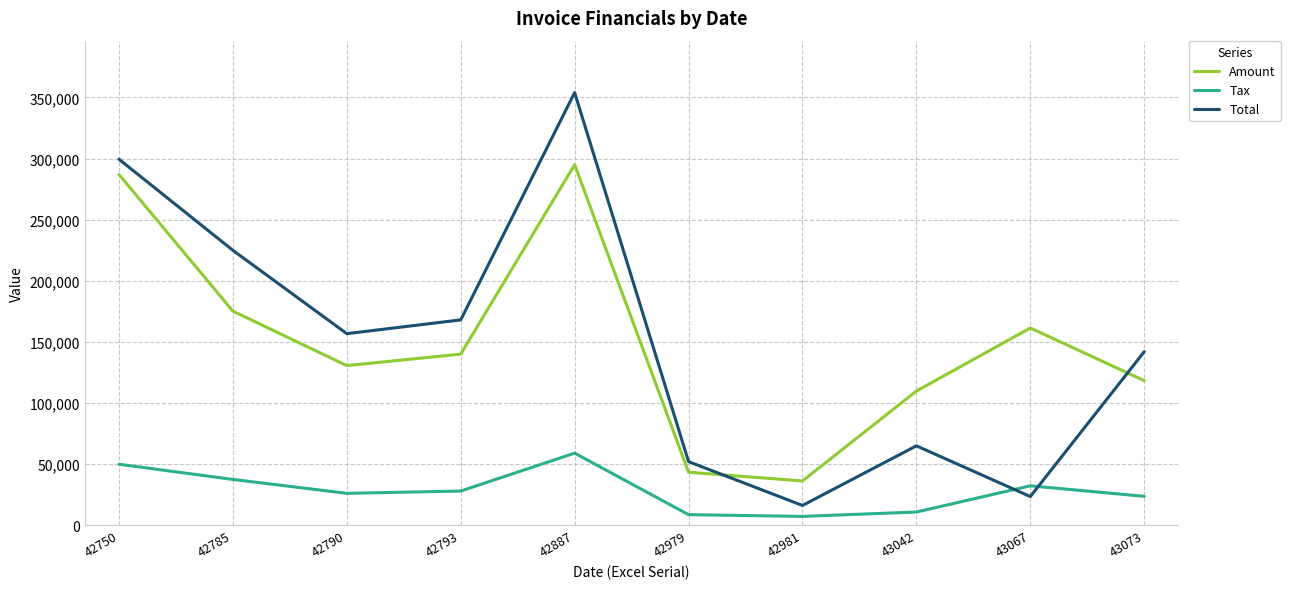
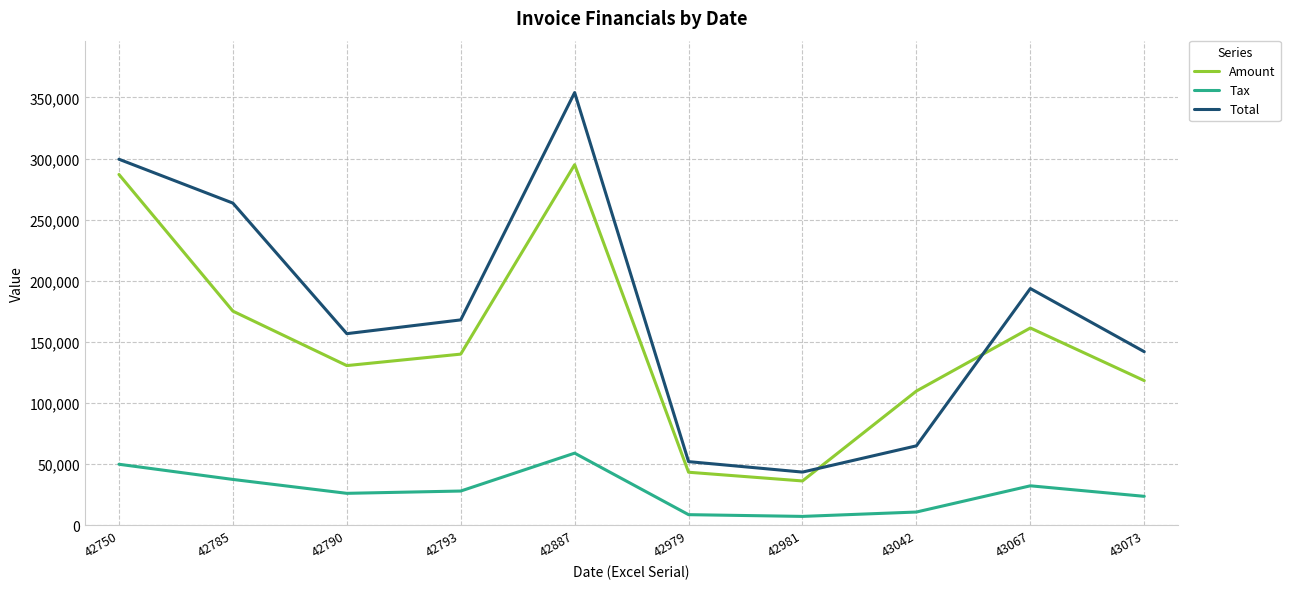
  {
    "Amount": {
      "42750": "287,000",
      "42785": "175,000",
      "42790": "131,000",
      "42793": "140,000",
      "42887": "295,000",
      "42979": "43,000",
      "42981": "36,000",
      "43042": "110,000",
      "43067": "161,000",
      "43073": "118,000"
    },
    "Tax": {
      "42750": "50,000",
      "42785": "37,000",
      "42790": "26,000",
      "42793": "28,000",
      "42887": "59,000",
      "42979": "9,000",
      "42981": "7,000",
      "43042": "11,000",
      "43067": "32,000",
      "43073": "24,000"
    },
    "Total": {
      "42750": "299,000",
-     "42785": "225,000",
+     "42785": "264,000",
      "42790": "157,000",
      "42793": "168,000",
      "42887": "354,000",
      "42979": "52,000",
-     "42981": "16,000",
+     "42981": "44,000",
      "43042": "65,000",
-     "43067": "23,000",
+     "43067": "194,000",
      "43073": "142,000"
    }
  }
